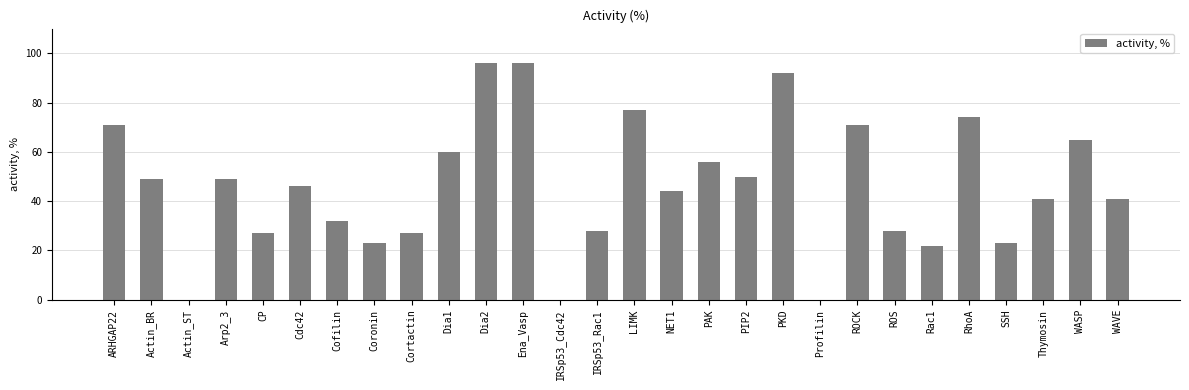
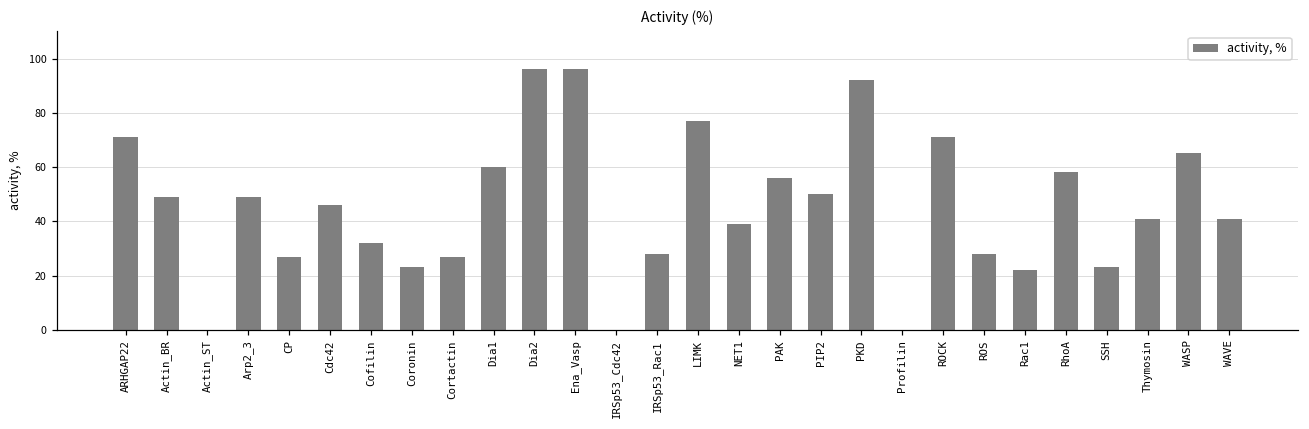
  {
    "ARHGAP22": 71,
    "Actin_BR": 49,
    "Actin_ST": 0,
    "Arp2_3": 49,
    "CP": 27,
    "Cdc42": 46,
    "Cofilin": 32,
    "Coronin": 23,
    "Cortactin": 27,
    "Dia1": 60,
    "Dia2": 96,
    "Ena_Vasp": 96,
    "IRSp53_Cdc42": 0,
    "IRSp53_Rac1": 28,
    "LIMK": 77,
-   "NET1": 44,
+   "NET1": 39,
    "PAK": 56,
    "PIP2": 50,
    "PKD": 92,
    "Profilin": 0,
    "ROCK": 71,
    "ROS": 28,
    "Rac1": 22,
-   "RhoA": 74,
+   "RhoA": 58,
    "SSH": 23,
    "Thymosin": 41,
    "WASP": 65,
    "WAVE": 41
  }
